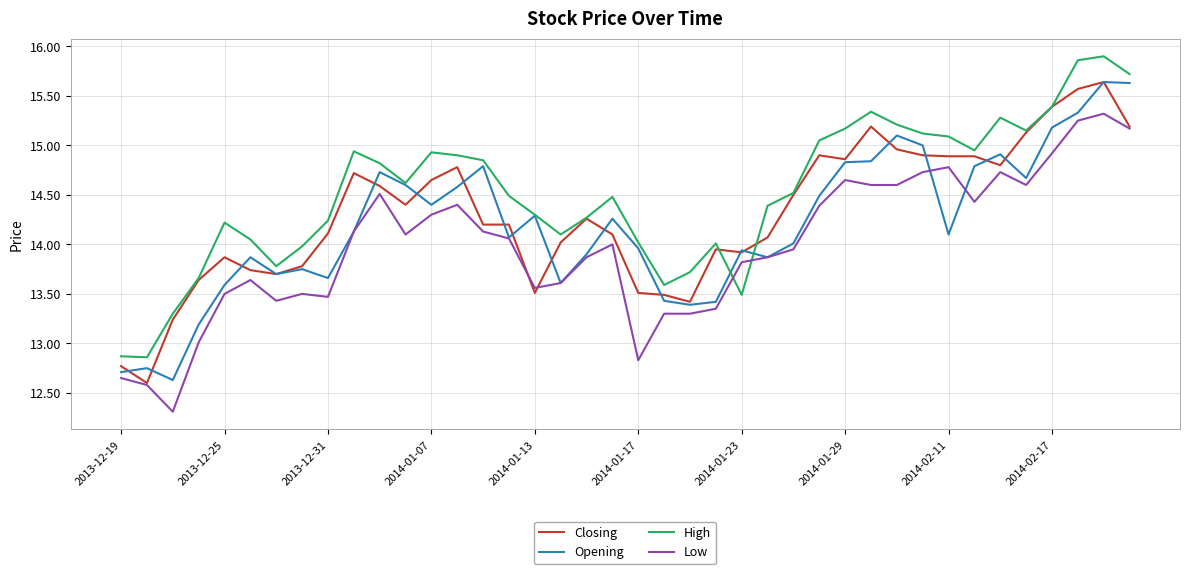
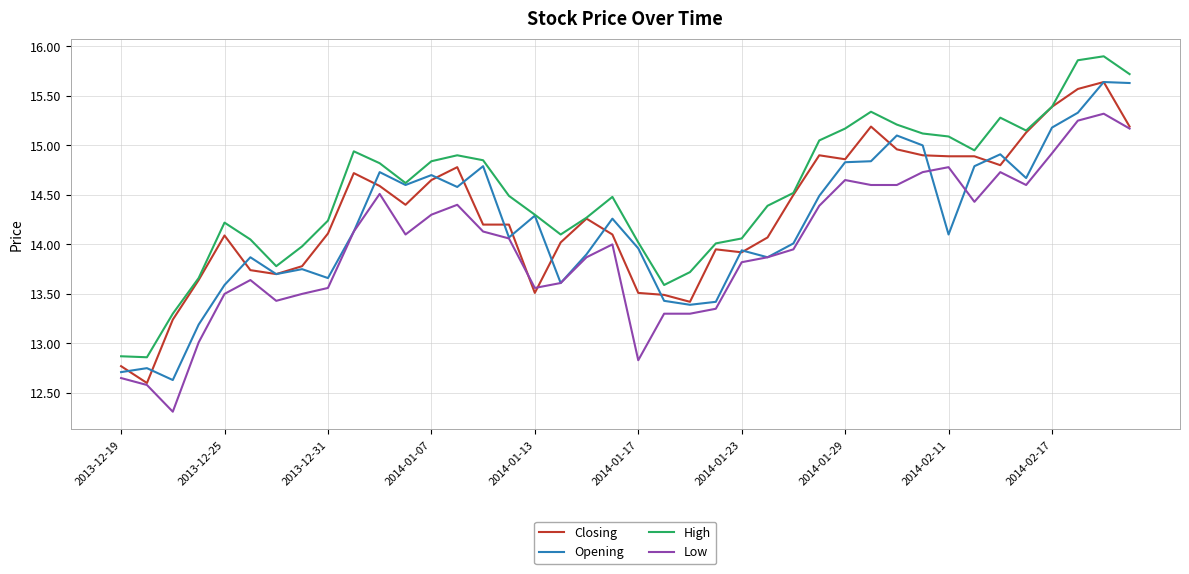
  {
    "Closing": {
      "2013-12-19": 12.8,
-     "2013-12-25": 13.9,
+     "2013-12-25": 14.1,
      "2013-12-31": 14.1,
      "2014-01-07": 14.7,
      "2014-01-13": 13.5,
      "2014-01-17": 13.5,
      "2014-01-29": 14.9,
      "2014-02-11": 14.9
    },
    "Opening": {
      "2013-12-19": 12.7,
      "2013-12-25": 13.6,
      "2013-12-31": 13.7,
-     "2014-01-07": 14.4,
+     "2014-01-07": 14.7,
      "2014-01-17": 14.0,
      "2014-01-29": 14.8,
      "2014-02-11": 14.1,
      "2014-02-17": 15.2
    },
    "High": {
      "2013-12-19": 12.9,
      "2013-12-25": 14.2,
      "2013-12-31": 14.2,
-     "2014-01-07": 14.9,
+     "2014-01-07": 14.8,
      "2014-01-17": 14.0,
-     "2014-01-23": 13.5,
+     "2014-01-23": 14.1,
      "2014-01-29": 15.2,
      "2014-02-11": 15.1
    },
    "Low": {
      "2013-12-19": 12.7,
      "2013-12-25": 13.5,
-     "2013-12-31": 13.5,
+     "2013-12-31": 13.6,
      "2014-01-07": 14.3,
      "2014-01-13": 13.6,
      "2014-01-17": 12.8,
      "2014-01-23": 13.8,
      "2014-01-29": 14.7,
      "2014-02-11": 14.8,
      "2014-02-17": 14.9
    }
  }
